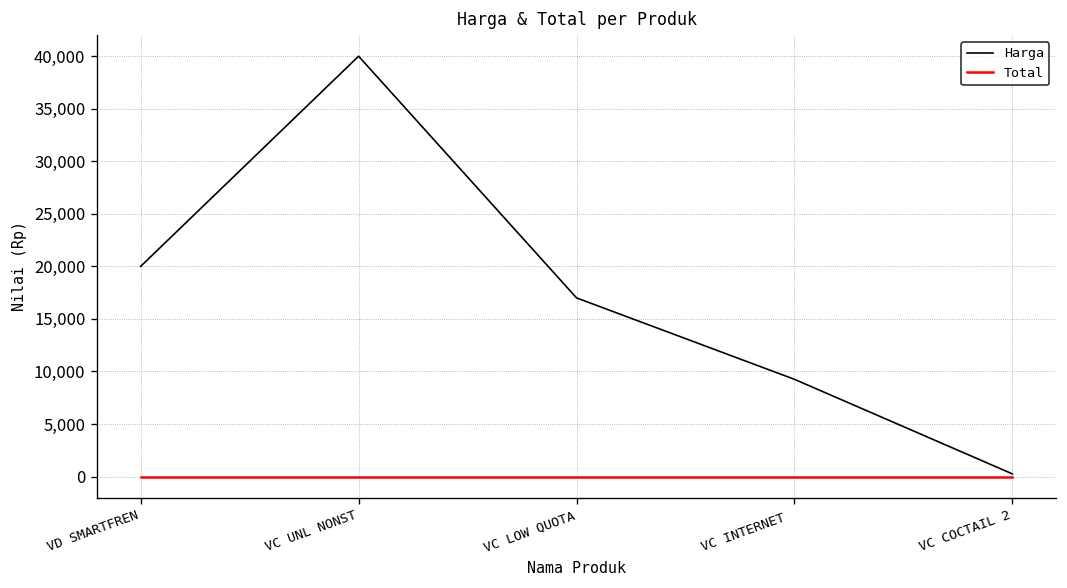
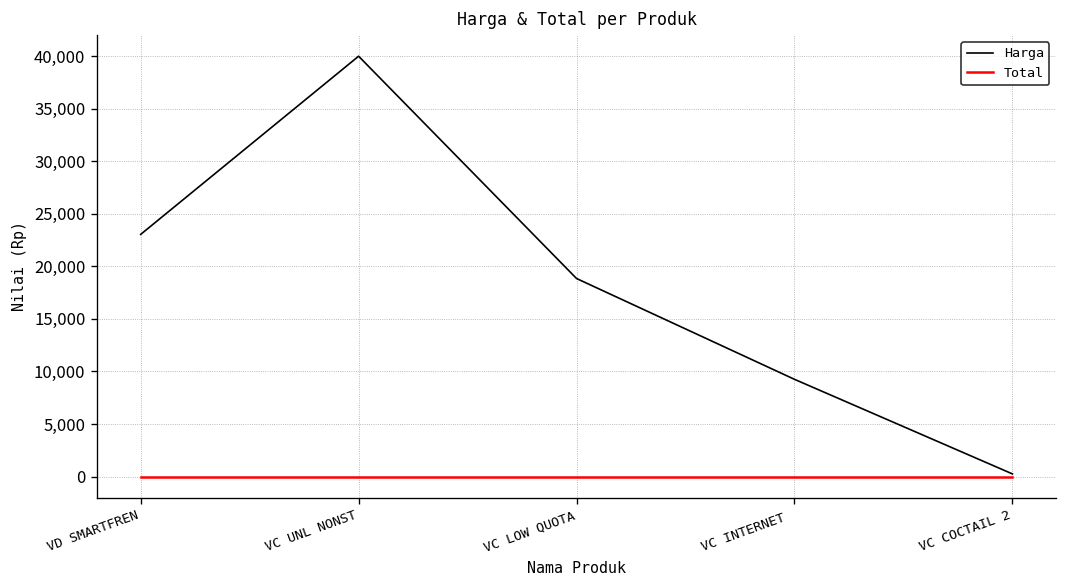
  {
    "Harga": {
-     "VD SMARTFREN": "20,000",
+     "VD SMARTFREN": "23,000",
      "VC UNL NONST": "40,000",
-     "VC LOW QUOTA": "17,000",
+     "VC LOW QUOTA": "19,000",
      "VC INTERNET": "9,000"
    },
    "Total": {
      "VD SMARTFREN": "0",
      "VC UNL NONST": "0",
      "VC LOW QUOTA": "0",
      "VC INTERNET": "0"
    }
  }
